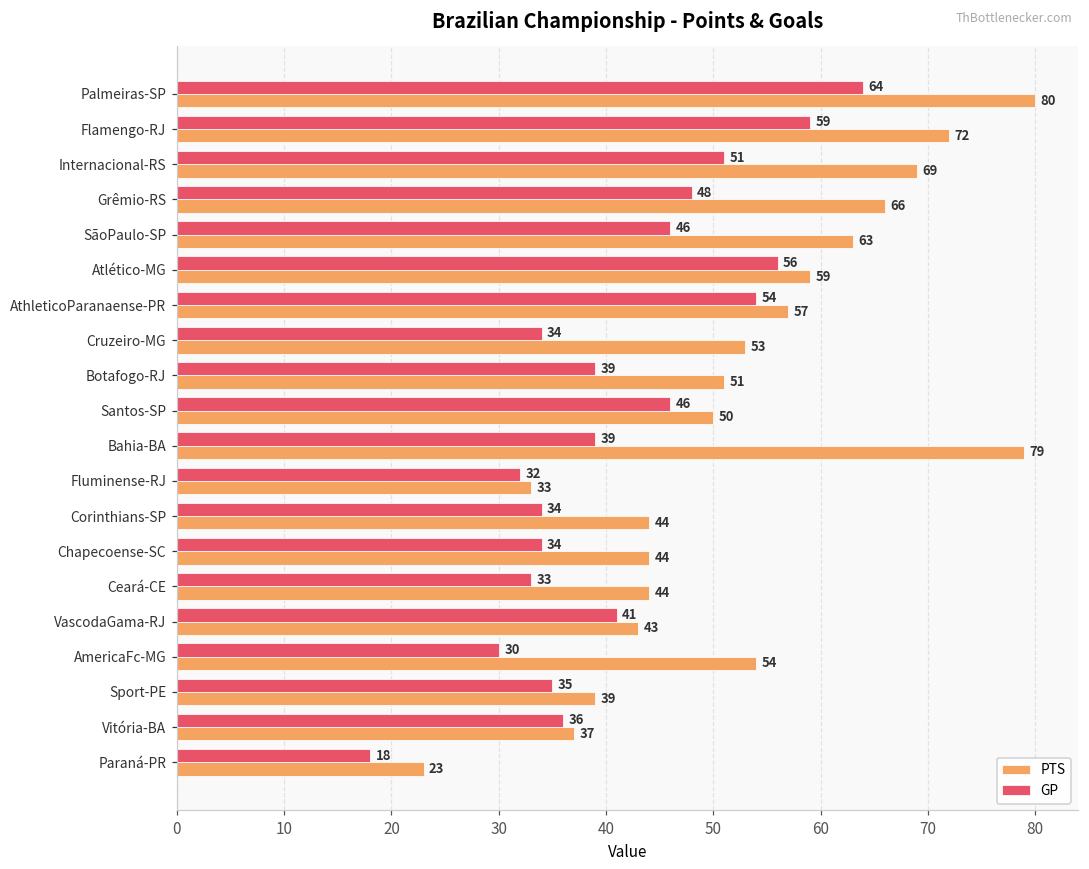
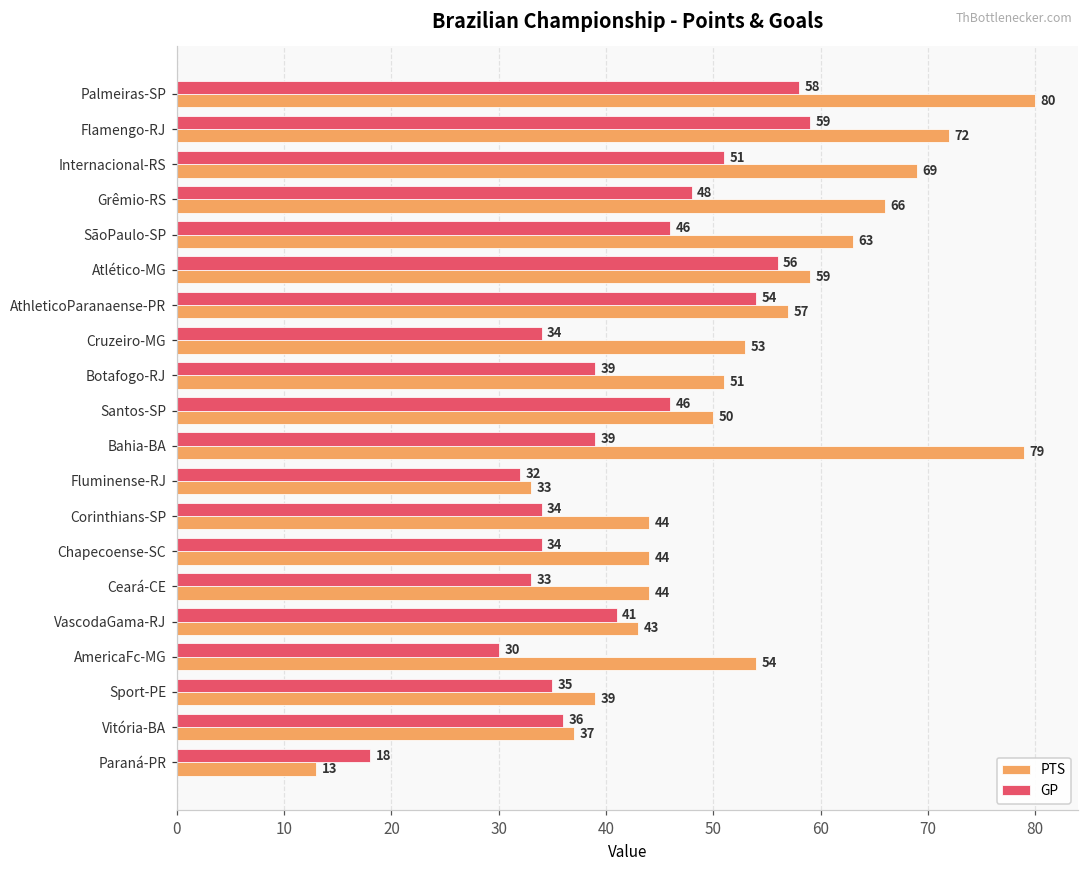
  {
    "PTS": {
      "Palmeiras-SP": 80,
      "Flamengo-RJ": 72,
      "Internacional-RS": 69,
      "Grêmio-RS": 66,
      "SãoPaulo-SP": 63,
      "Atlético-MG": 59,
      "AthleticoParanaense-PR": 57,
      "Cruzeiro-MG": 53,
      "Botafogo-RJ": 51,
      "Santos-SP": 50,
      "Bahia-BA": 79,
      "Fluminense-RJ": 33,
      "Corinthians-SP": 44,
      "Chapecoense-SC": 44,
      "Ceará-CE": 44,
      "VascodaGama-RJ": 43,
      "AmericaFc-MG": 54,
      "Sport-PE": 39,
      "Vitória-BA": 37,
-     "Paraná-PR": 23
+     "Paraná-PR": 13
    },
    "GP": {
-     "Palmeiras-SP": 64,
+     "Palmeiras-SP": 58,
      "Flamengo-RJ": 59,
      "Internacional-RS": 51,
      "Grêmio-RS": 48,
      "SãoPaulo-SP": 46,
      "Atlético-MG": 56,
      "AthleticoParanaense-PR": 54,
      "Cruzeiro-MG": 34,
      "Botafogo-RJ": 39,
      "Santos-SP": 46,
      "Bahia-BA": 39,
      "Fluminense-RJ": 32,
      "Corinthians-SP": 34,
      "Chapecoense-SC": 34,
      "Ceará-CE": 33,
      "VascodaGama-RJ": 41,
      "AmericaFc-MG": 30,
      "Sport-PE": 35,
      "Vitória-BA": 36,
      "Paraná-PR": 18
    }
  }
